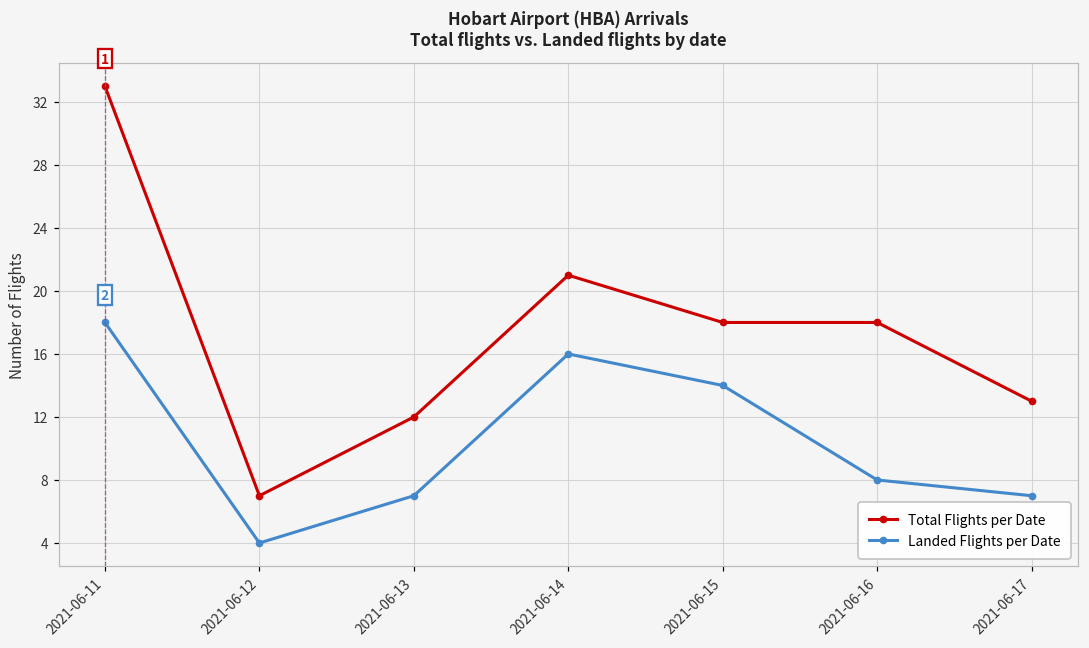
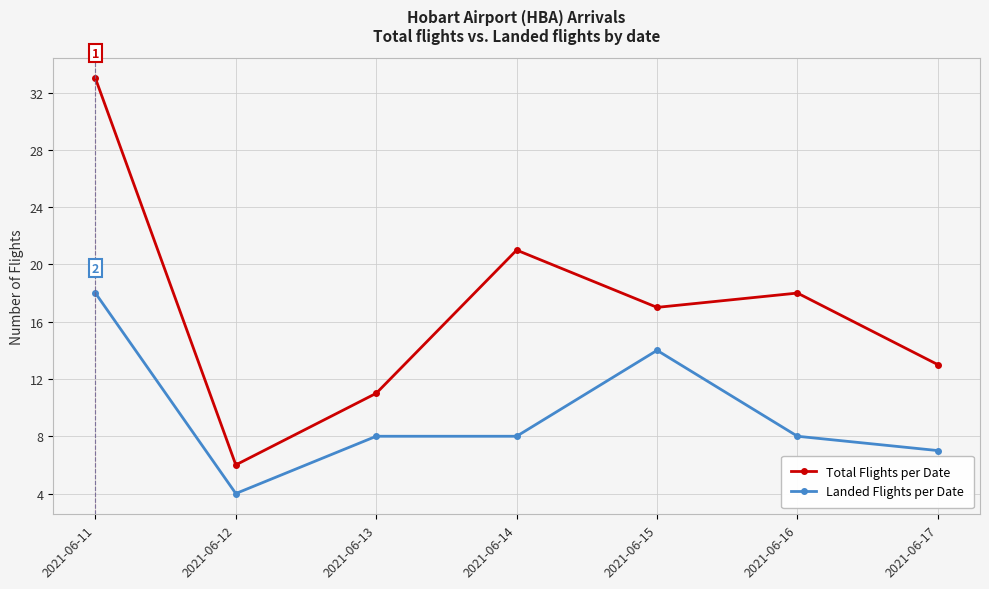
  {
    "Total Flights per Date": {
-     "2021-06-12": 7,
-     "2021-06-13": 12,
+     "2021-06-12": 6,
+     "2021-06-13": 11,
      "2021-06-14": 21,
-     "2021-06-15": 18,
+     "2021-06-15": 17,
      "2021-06-16": 18,
      "2021-06-17": 13
    },
    "Landed Flights per Date": {
      "2021-06-12": 4,
-     "2021-06-13": 7,
-     "2021-06-14": 16,
+     "2021-06-13": 8,
+     "2021-06-14": 8,
      "2021-06-15": 14,
      "2021-06-16": 8,
      "2021-06-17": 7
    }
  }
